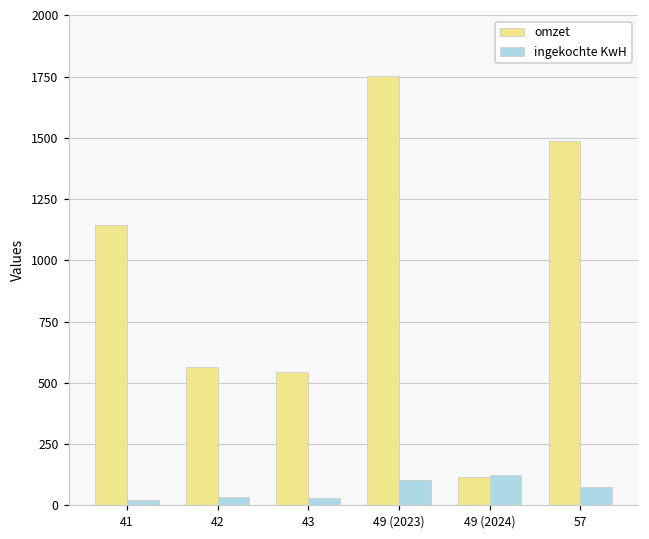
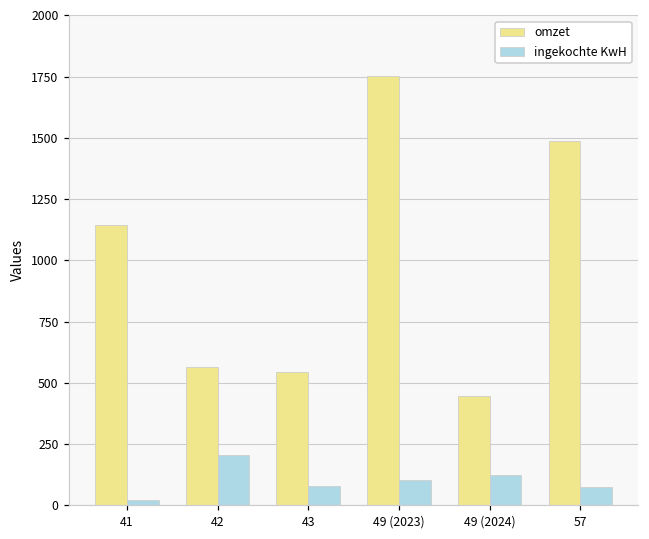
  {
    "omzet": {
      "41": 1140,
      "42": 560,
      "43": 540,
      "49 (2023)": 1750,
-     "49 (2024)": 120,
+     "49 (2024)": 450,
      "57": 1490
    },
    "ingekochte KwH": {
      "41": 20,
-     "42": 40,
-     "43": 30,
+     "42": 210,
+     "43": 80,
      "49 (2023)": 100,
      "49 (2024)": 120,
      "57": 80
    }
  }
